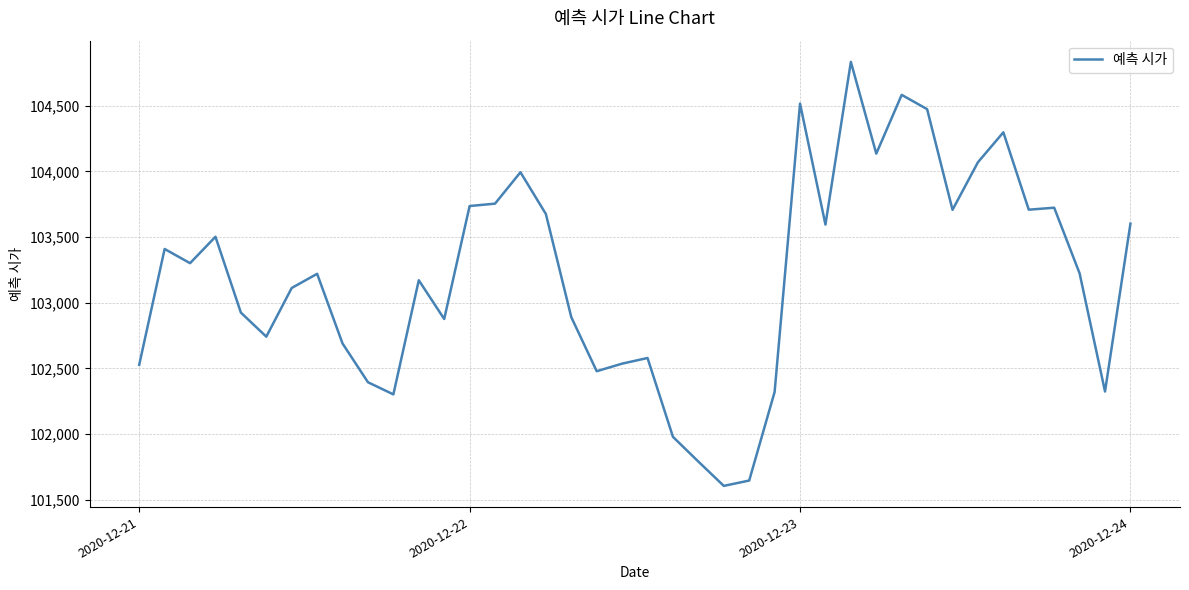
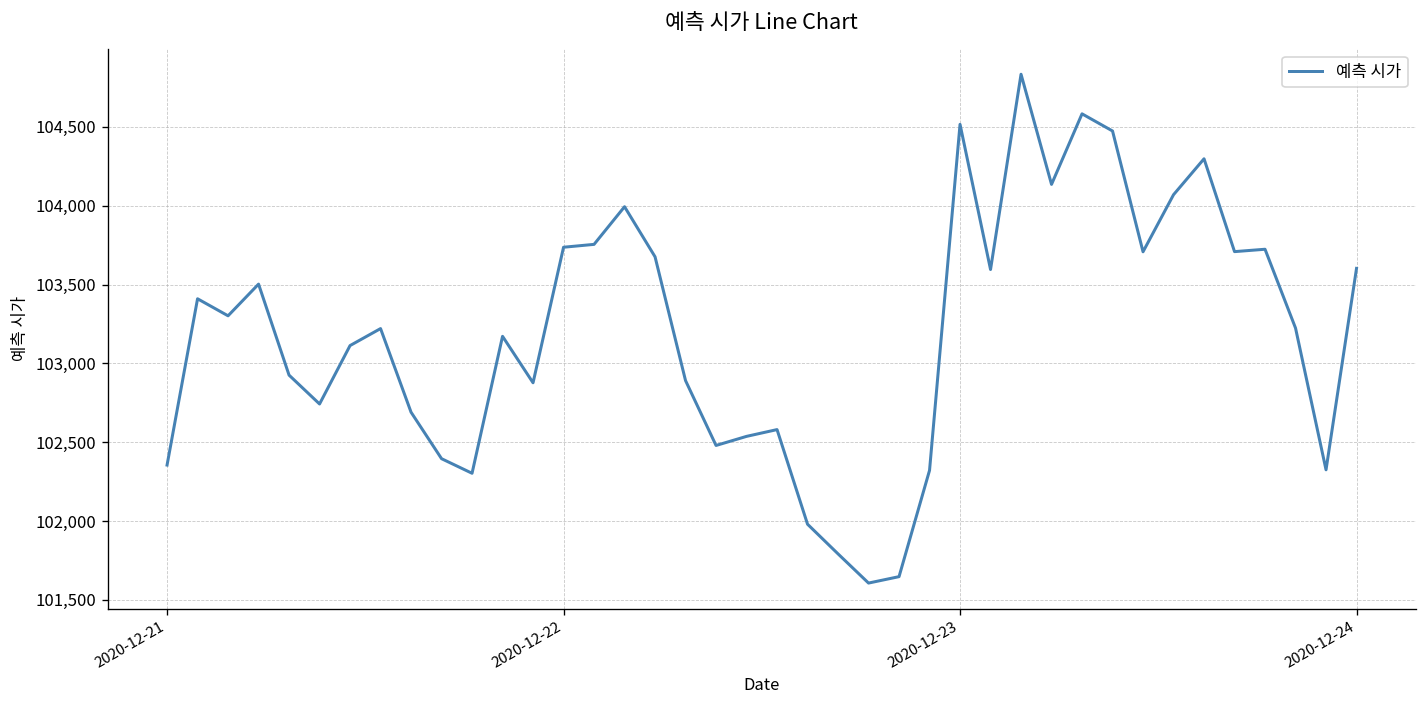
  {
-   "2020-12-21": "102,530",
+   "2020-12-21": "102,350",
    "2020-12-22": "103,740",
    "2020-12-23": "104,520",
    "2020-12-24": "103,600"
  }
